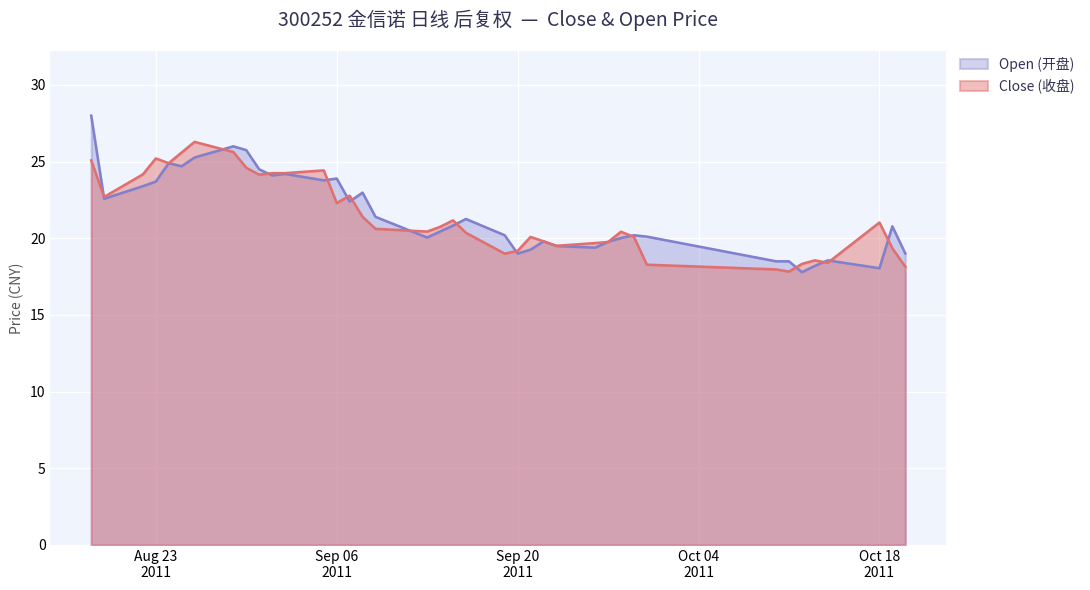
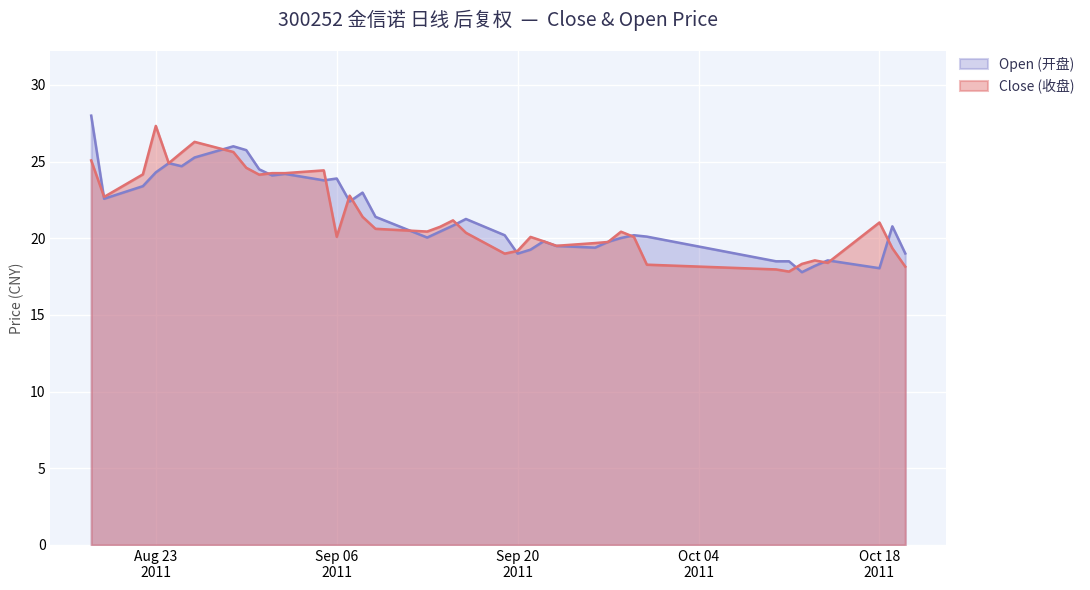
  {
    "Open (开盘)": {
-     "Aug 23 2011": 23.7,
+     "Aug 23 2011": 24.3,
      "Sep 06 2011": 23.9,
      "Sep 20 2011": 19.0,
      "Oct 18 2011": 18.1
    },
    "Close (收盘)": {
-     "Aug 23 2011": 25.2,
-     "Sep 06 2011": 22.3,
+     "Aug 23 2011": 27.3,
+     "Sep 06 2011": 20.1,
      "Sep 20 2011": 19.2,
      "Oct 18 2011": 21.0
    }
  }
